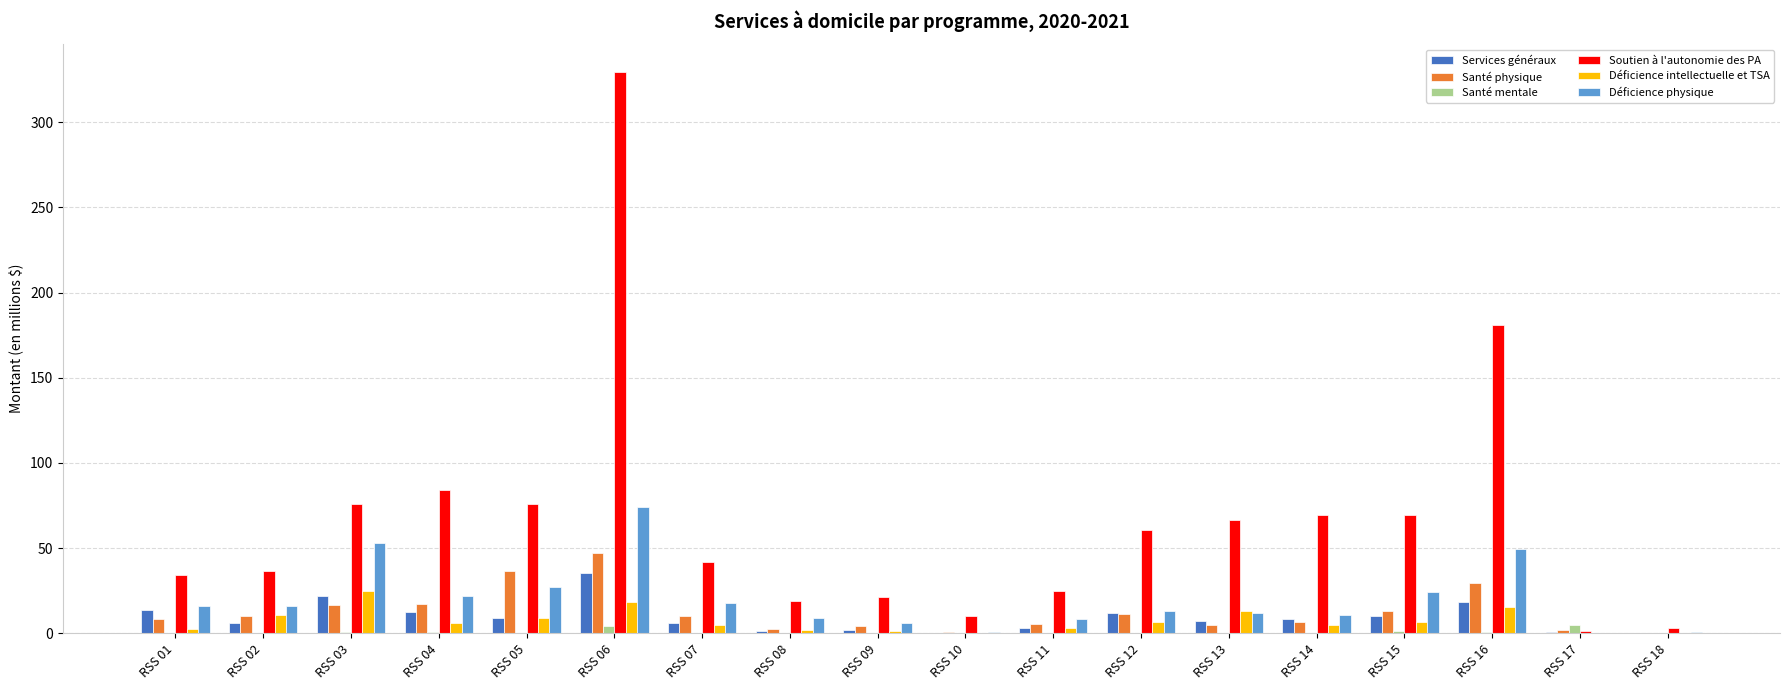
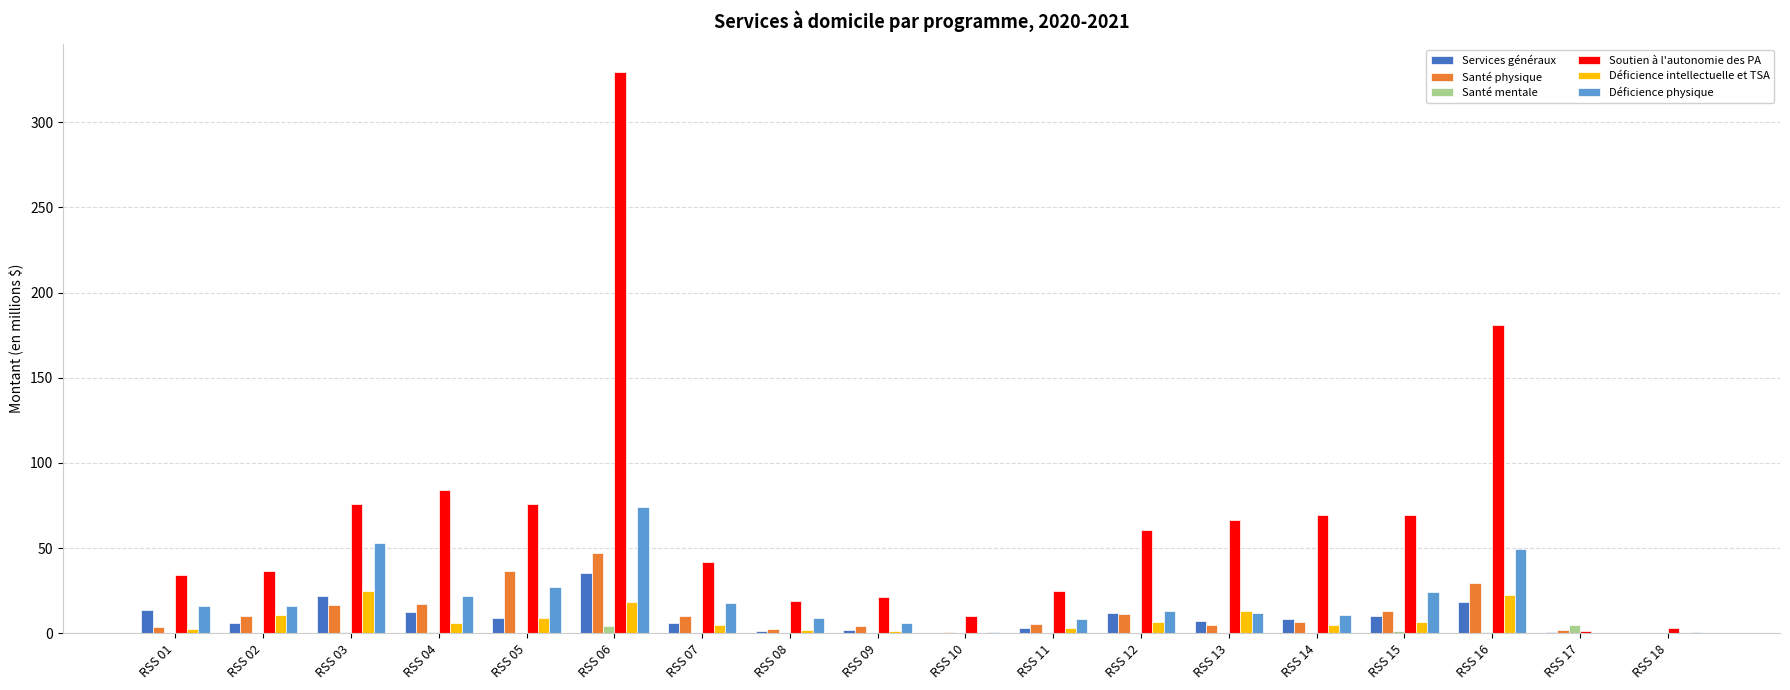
  {
    "Santé physique": {
-     "RSS 01": 8,
+     "RSS 01": 4,
      "RSS 02": 10,
      "RSS 03": 17,
      "RSS 04": 17,
      "RSS 05": 37,
      "RSS 06": 47,
      "RSS 07": 10,
      "RSS 08": 3,
      "RSS 09": 4,
      "RSS 11": 5,
      "RSS 12": 11,
      "RSS 13": 5,
      "RSS 14": 6,
      "RSS 15": 13,
      "RSS 16": 30,
      "RSS 17": 2
    },
    "Santé mentale": {
      "RSS 06": 4,
      "RSS 17": 5
    },
    "Soutien à l'autonomie des PA": {
      "RSS 01": 34,
      "RSS 02": 37,
      "RSS 03": 76,
      "RSS 04": 84,
      "RSS 05": 76,
      "RSS 06": 329,
      "RSS 07": 42,
      "RSS 08": 19,
      "RSS 09": 21,
      "RSS 10": 10,
      "RSS 11": 25,
      "RSS 12": 61,
      "RSS 13": 66,
      "RSS 14": 70,
      "RSS 15": 70,
      "RSS 16": 181,
      "RSS 17": 2,
      "RSS 18": 3
    },
    "Déficience intellectuelle et TSA": {
      "RSS 01": 2,
      "RSS 02": 11,
      "RSS 03": 25,
      "RSS 04": 6,
      "RSS 05": 9,
      "RSS 06": 18,
      "RSS 07": 5,
      "RSS 08": 2,
      "RSS 11": 3,
      "RSS 12": 7,
      "RSS 13": 13,
      "RSS 14": 5,
      "RSS 15": 7,
-     "RSS 16": 15
+     "RSS 16": 23
    }
  }
